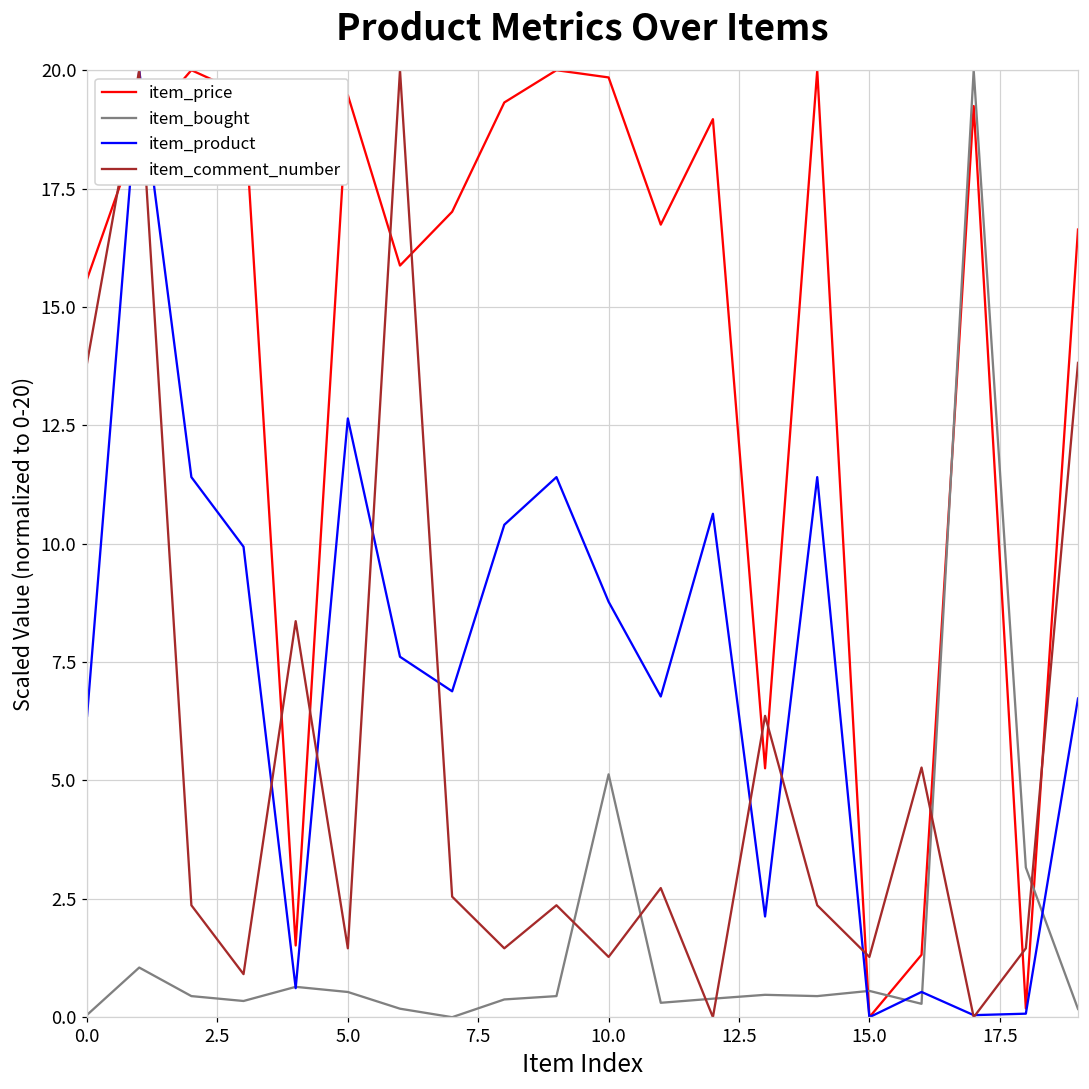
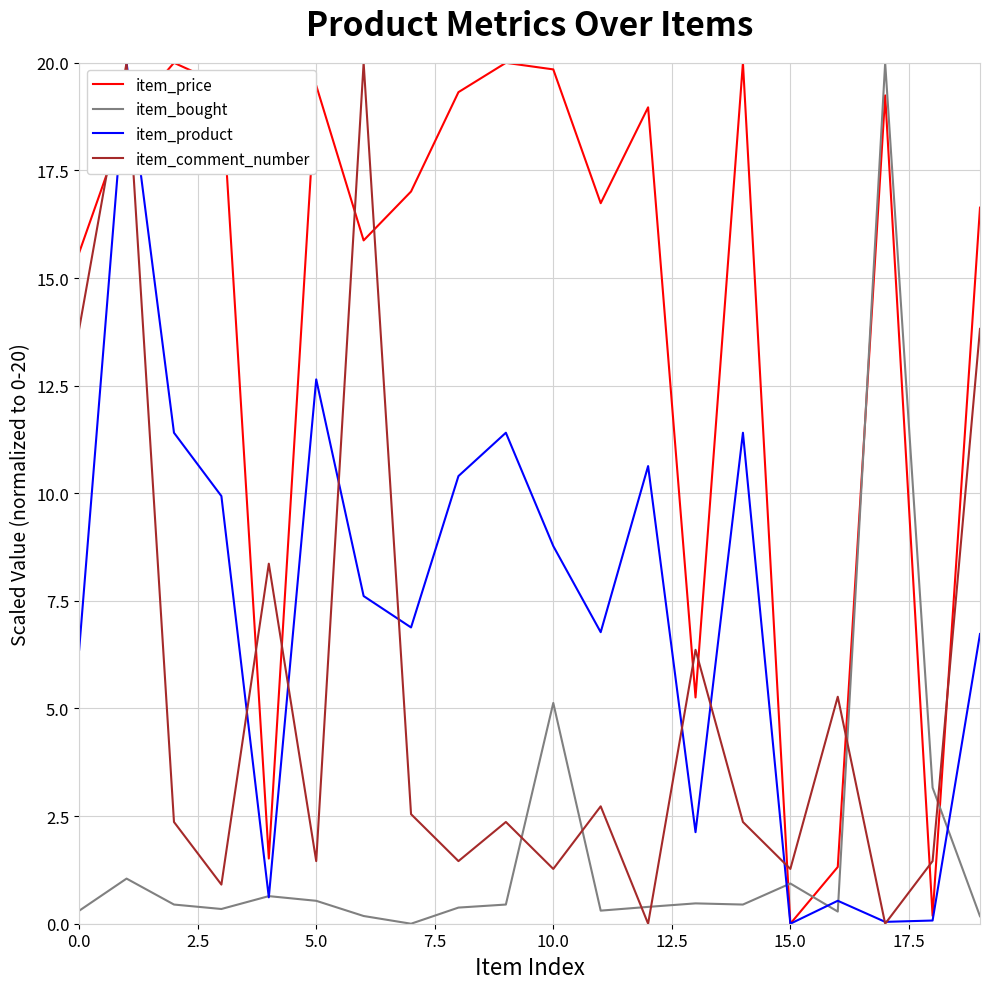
  {
    "item_price": {
      "0.0": 15.6,
      "10.0": 19.8
    },
    "item_bought": {
-     "0.0": 0.0,
+     "0.0": 0.3,
      "5.0": 0.5,
      "10.0": 5.1,
-     "15.0": 0.6
+     "15.0": 0.9
    },
    "item_product": {
      "0.0": 6.4,
      "5.0": 12.6,
      "10.0": 8.8
    },
    "item_comment_number": {
      "0.0": 13.8,
      "5.0": 1.5,
      "10.0": 1.3,
      "15.0": 1.3
    }
  }
